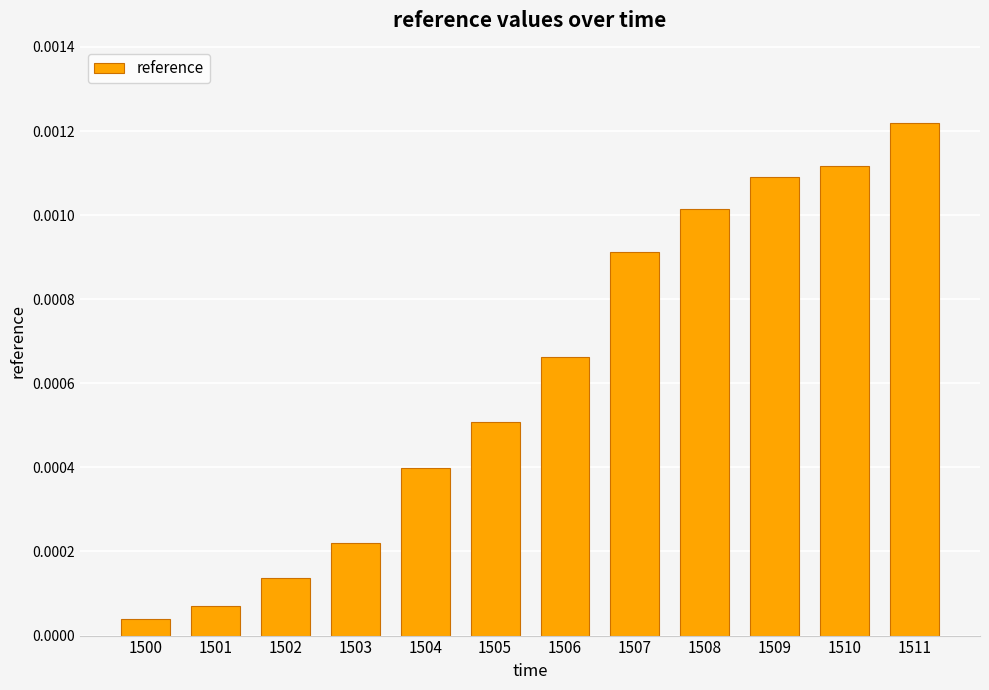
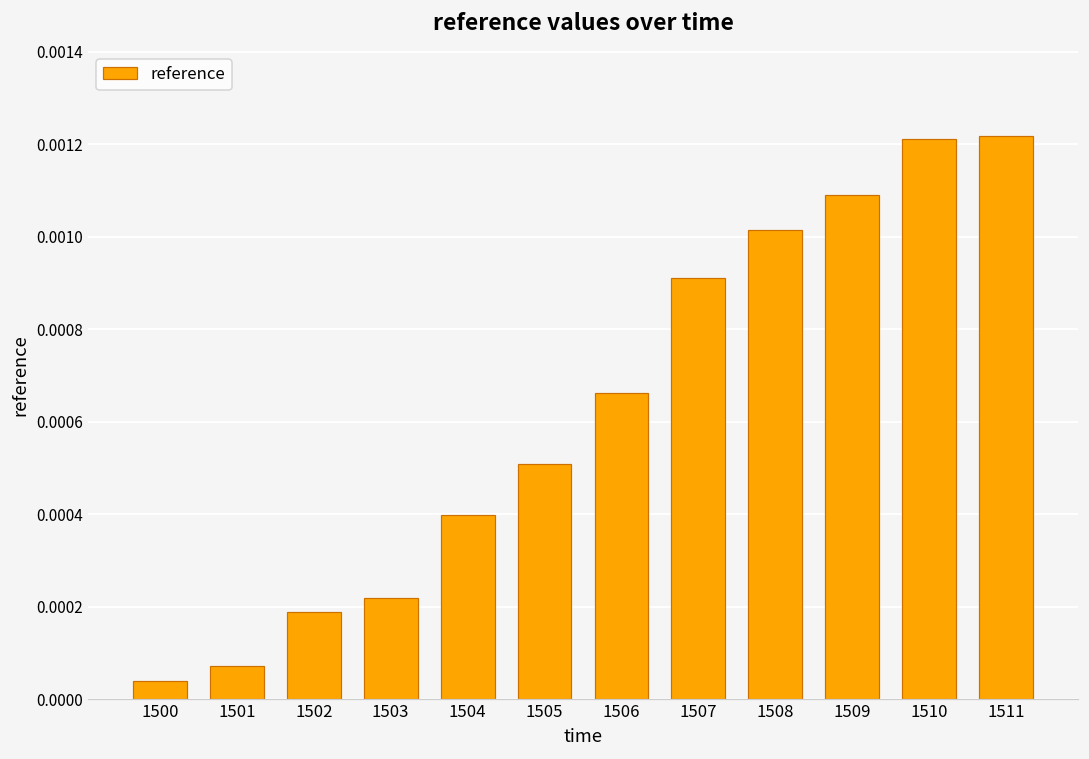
  {
    "1500": 0.00004,
    "1501": 0.00007,
-   "1502": 0.00014,
+   "1502": 0.00019,
    "1503": 0.00022,
    "1504": 0.00040,
    "1505": 0.00051,
    "1506": 0.00066,
    "1507": 0.00091,
    "1508": 0.00101,
    "1509": 0.00109,
-   "1510": 0.00112,
+   "1510": 0.00121,
    "1511": 0.00122
  }
